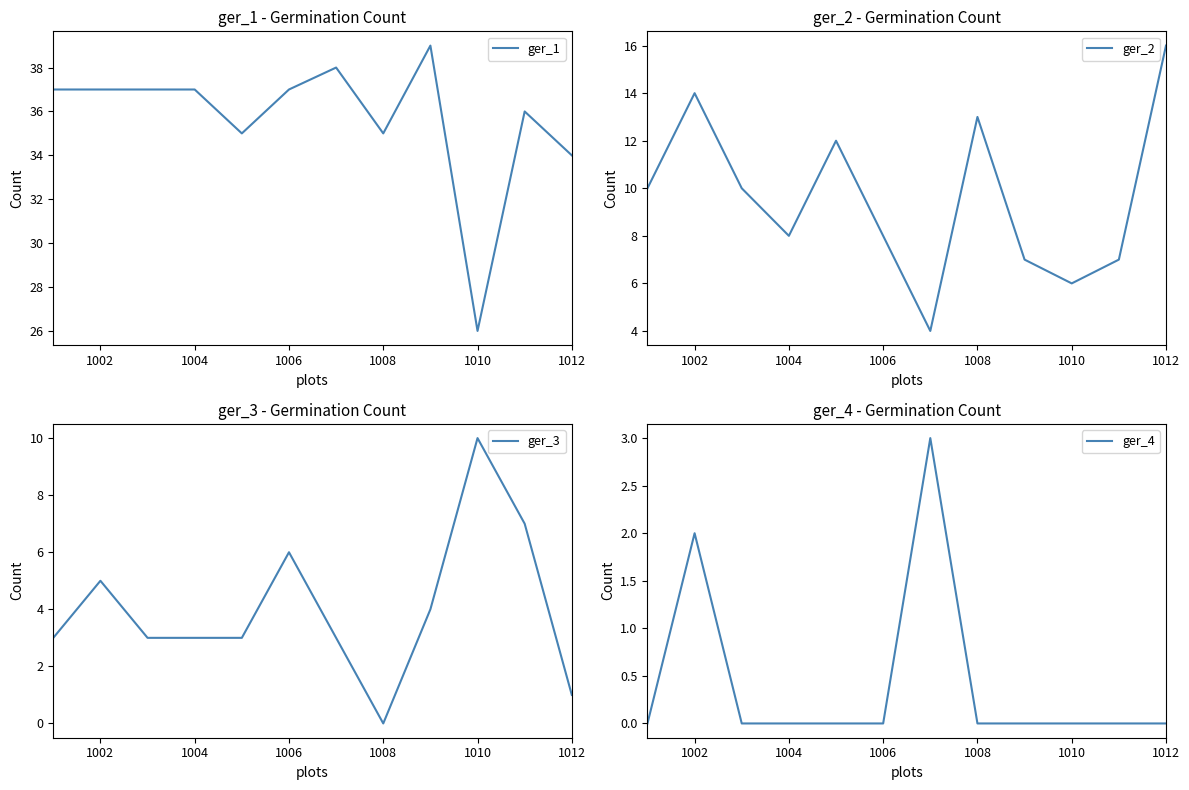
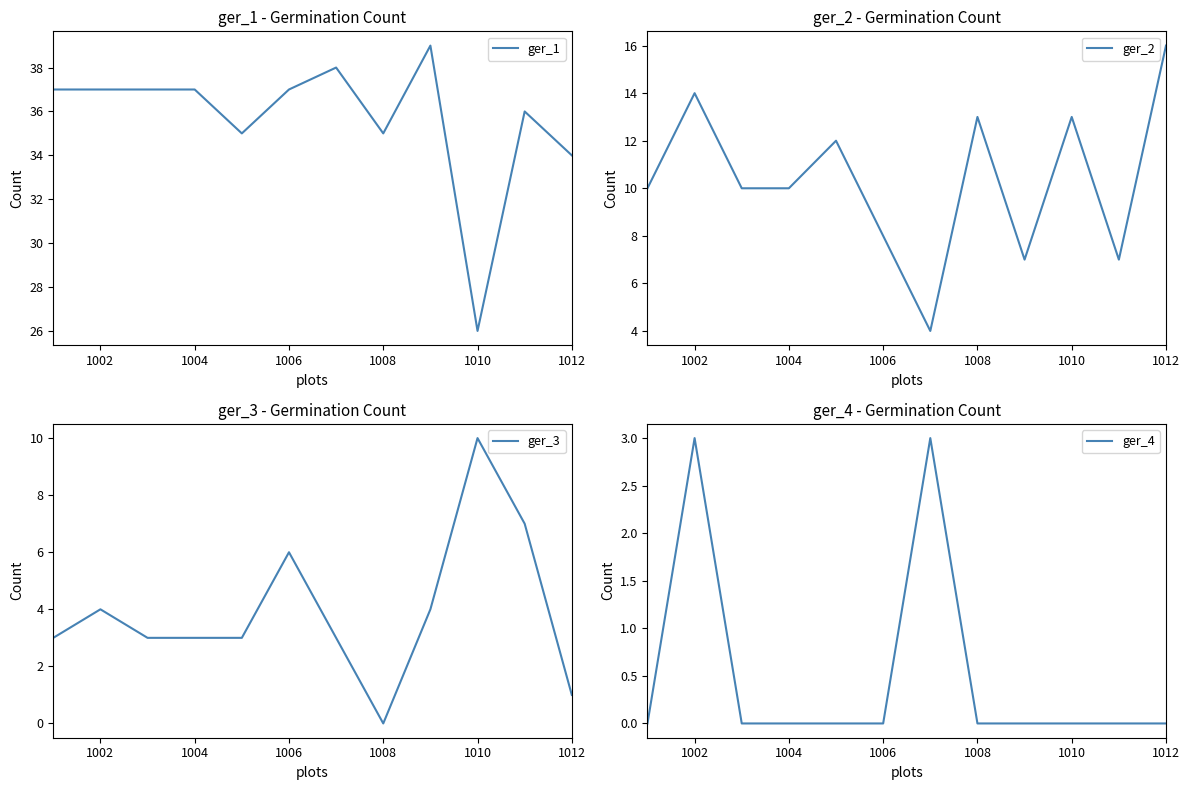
  {
    "ger_1 - Germination Count": {
      "1002": 37.0,
      "1004": 37.0,
      "1006": 37.0,
      "1008": 35.0,
      "1010": 26.0,
      "1012": 34.0
    },
    "ger_2 - Germination Count": {
      "1002": 14,
-     "1004": 8,
+     "1004": 10,
      "1006": 8,
      "1008": 13,
-     "1010": 6,
+     "1010": 13,
      "1012": 16
    },
    "ger_3 - Germination Count": {
-     "1002": 5,
+     "1002": 4,
      "1004": 3,
      "1006": 6,
      "1008": 0,
      "1010": 10,
      "1012": 1
    },
    "ger_4 - Germination Count": {
-     "1002": 2,
+     "1002": 3,
      "1004": 0,
      "1006": 0,
      "1008": 0,
      "1010": 0,
      "1012": 0
    }
  }
